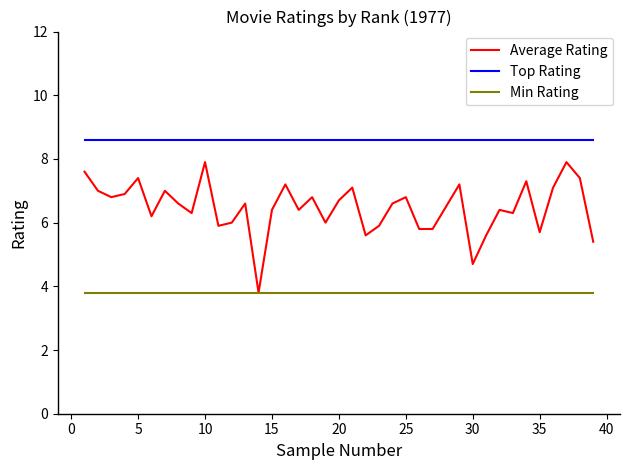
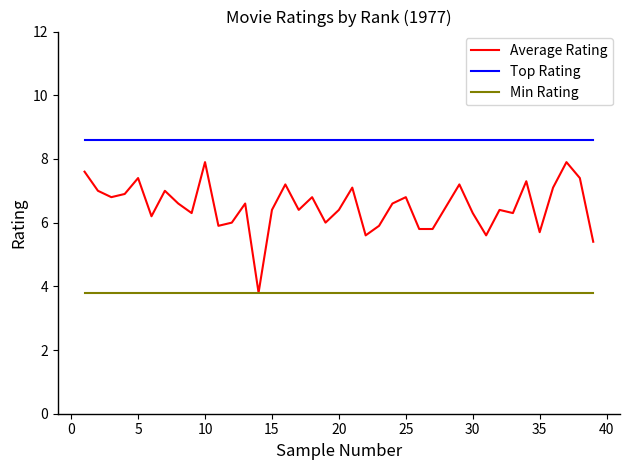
  {
    "Average Rating": {
      "5": 7.4,
      "10": 7.9,
      "15": 6.4,
-     "20": 6.7,
+     "20": 6.4,
      "25": 6.8,
-     "30": 4.7,
+     "30": 6.3,
      "35": 5.7
    },
    "Top Rating": {
      "5": 8.6,
      "10": 8.6,
      "15": 8.6,
      "20": 8.6,
      "25": 8.6,
      "30": 8.6,
      "35": 8.6
    },
    "Min Rating": {
      "5": 3.8,
      "10": 3.8,
      "15": 3.8,
      "20": 3.8,
      "25": 3.8,
      "30": 3.8,
      "35": 3.8
    }
  }
